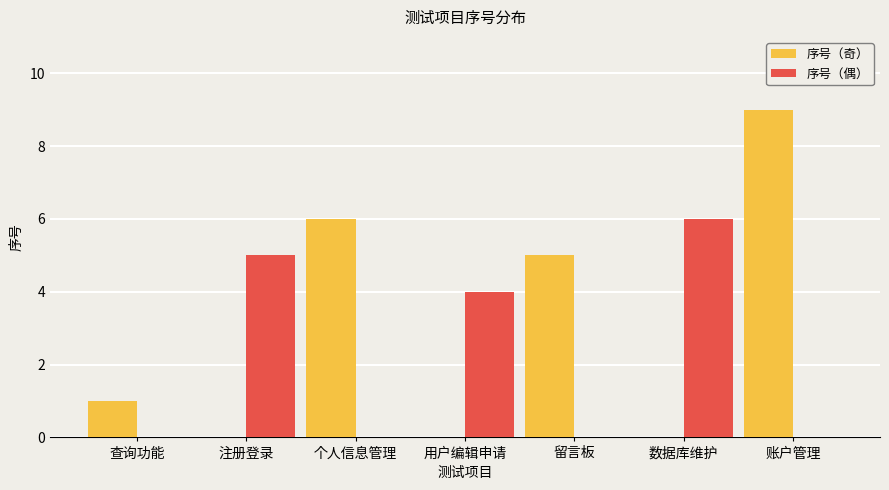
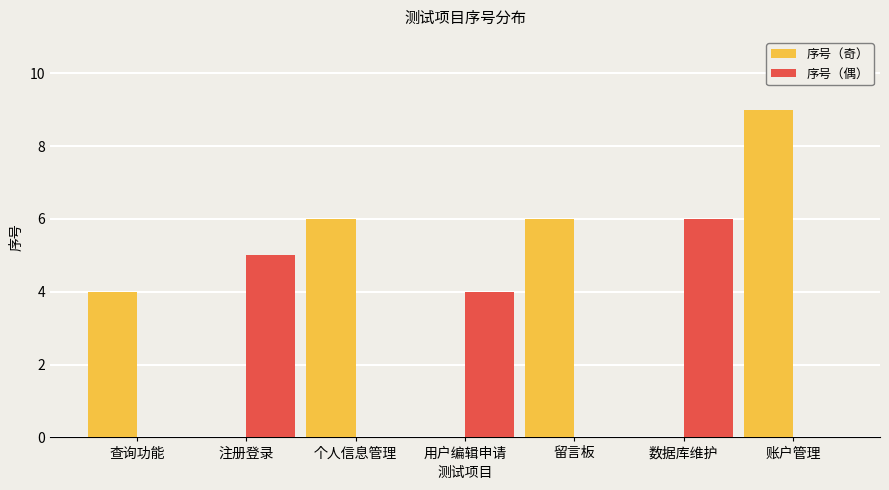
  {
    "序号（奇）": {
-     "查询功能": 1,
+     "查询功能": 4,
      "注册登录": 0,
      "个人信息管理": 6,
      "用户编辑申请": 0,
-     "留言板": 5,
+     "留言板": 6,
      "数据库维护": 0,
      "账户管理": 9
    },
    "序号（偶）": {
      "查询功能": 0,
      "注册登录": 5,
      "个人信息管理": 0,
      "用户编辑申请": 4,
      "留言板": 0,
      "数据库维护": 6,
      "账户管理": 0
    }
  }
